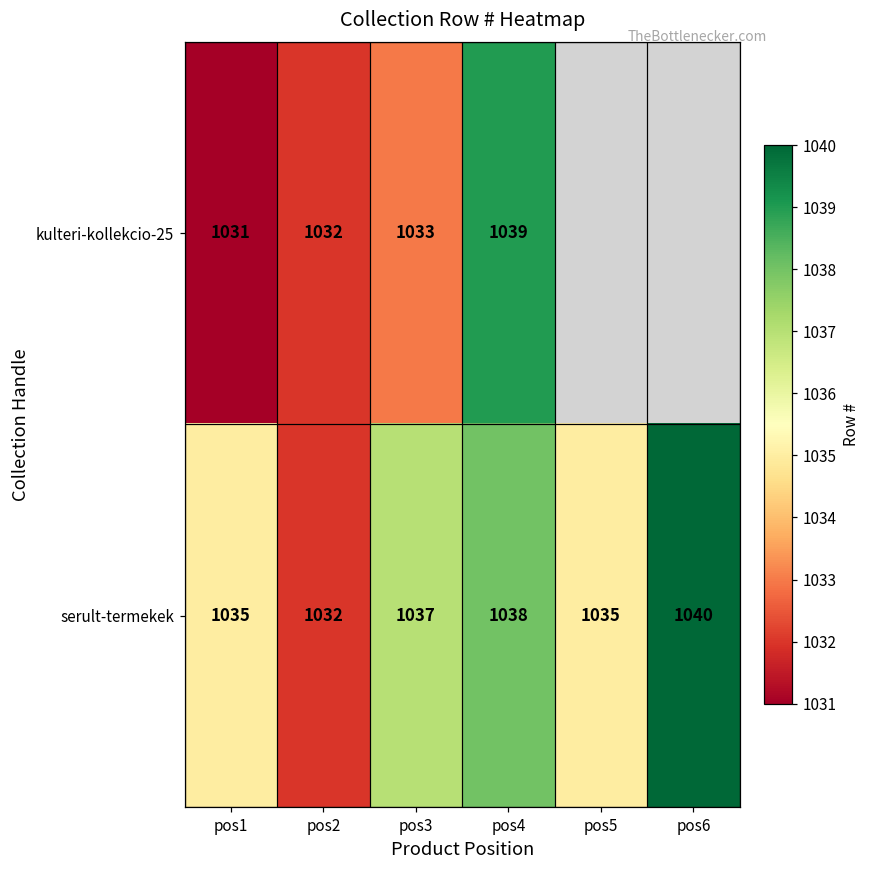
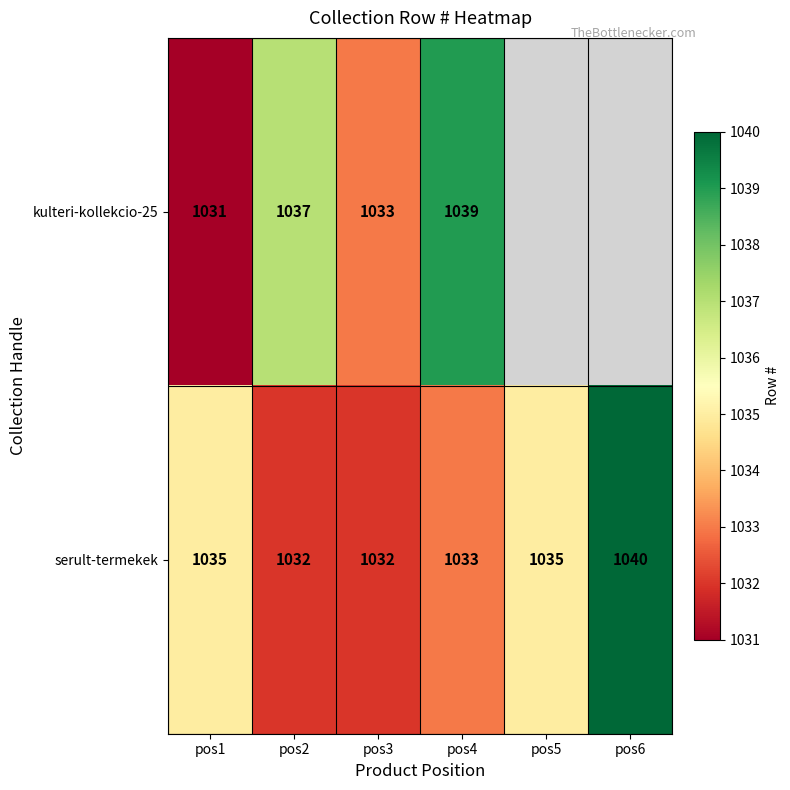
  {
    "kulteri-kollekcio-25": {
      "pos1": 1031,
-     "pos2": 1032,
+     "pos2": 1037,
      "pos3": 1033,
      "pos4": 1039
    },
    "serult-termekek": {
      "pos1": 1035,
      "pos2": 1032,
-     "pos3": 1037,
-     "pos4": 1038,
+     "pos3": 1032,
+     "pos4": 1033,
      "pos5": 1035,
      "pos6": 1040
    }
  }
